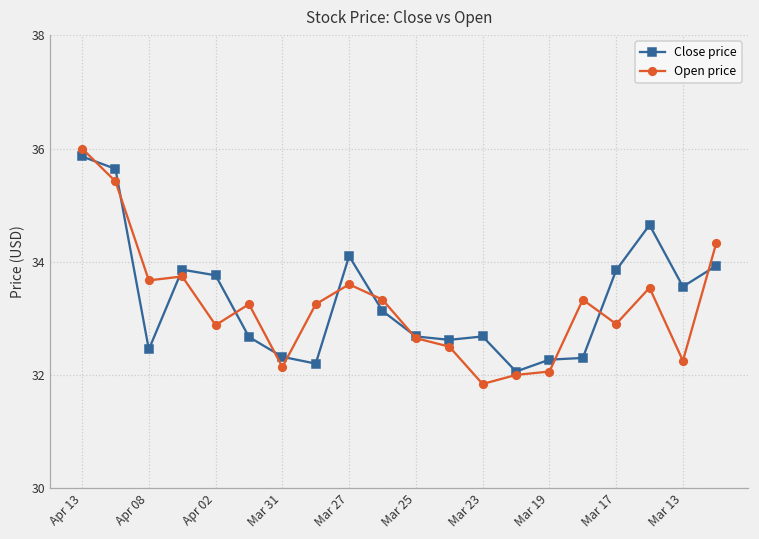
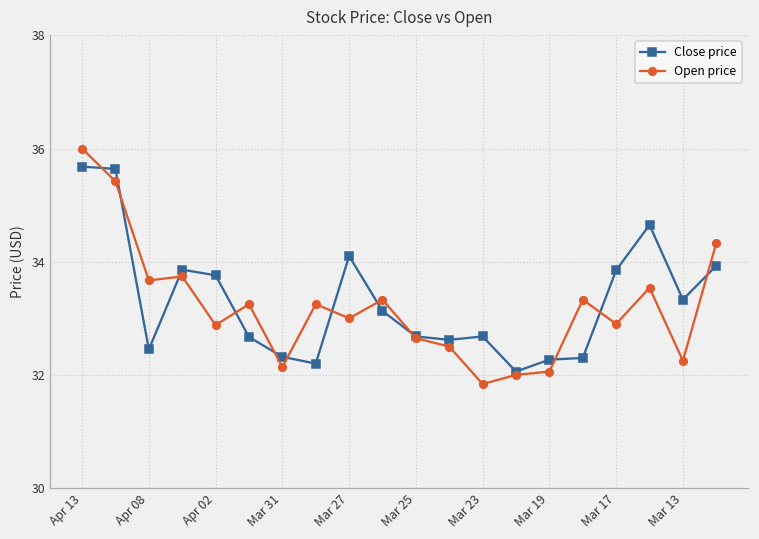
  {
    "Close price": {
-     "Apr 13": 35.9,
+     "Apr 13": 35.7,
      "Apr 08": 32.5,
      "Apr 02": 33.8,
      "Mar 31": 32.3,
      "Mar 27": 34.1,
      "Mar 23": 32.7,
      "Mar 19": 32.3,
      "Mar 17": 33.9,
-     "Mar 13": 33.6
+     "Mar 13": 33.3
    },
    "Open price": {
      "Apr 13": 36.0,
      "Apr 08": 33.7,
      "Apr 02": 32.9,
      "Mar 31": 32.1,
-     "Mar 27": 33.6,
+     "Mar 27": 33.0,
      "Mar 23": 31.8,
      "Mar 19": 32.1,
      "Mar 17": 32.9,
      "Mar 13": 32.3
    }
  }
